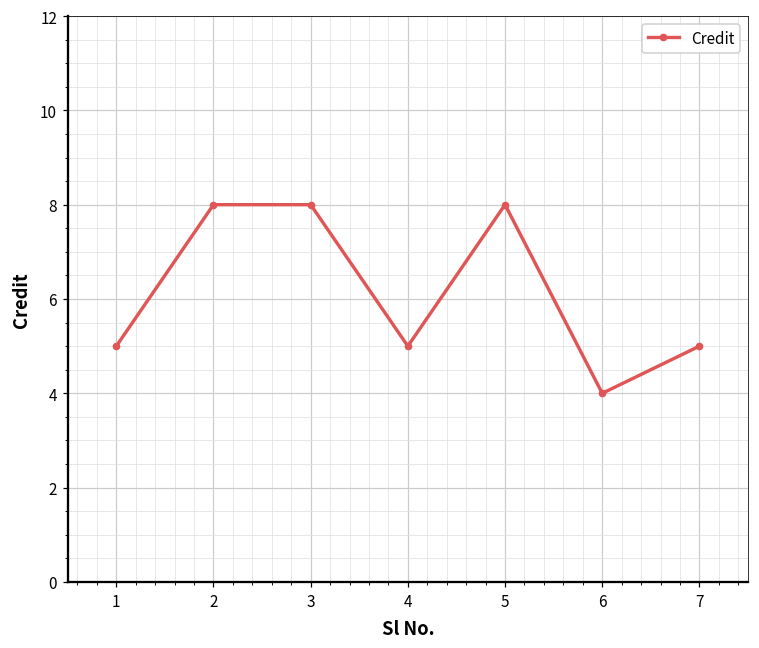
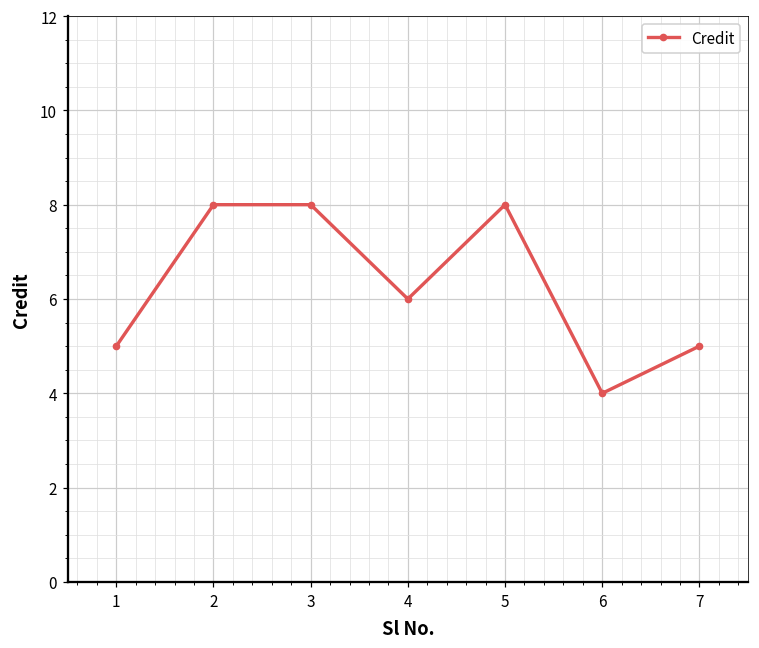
  {
    "1": 5,
    "2": 8,
    "3": 8,
-   "4": 5,
+   "4": 6,
    "5": 8,
    "6": 4,
    "7": 5
  }
